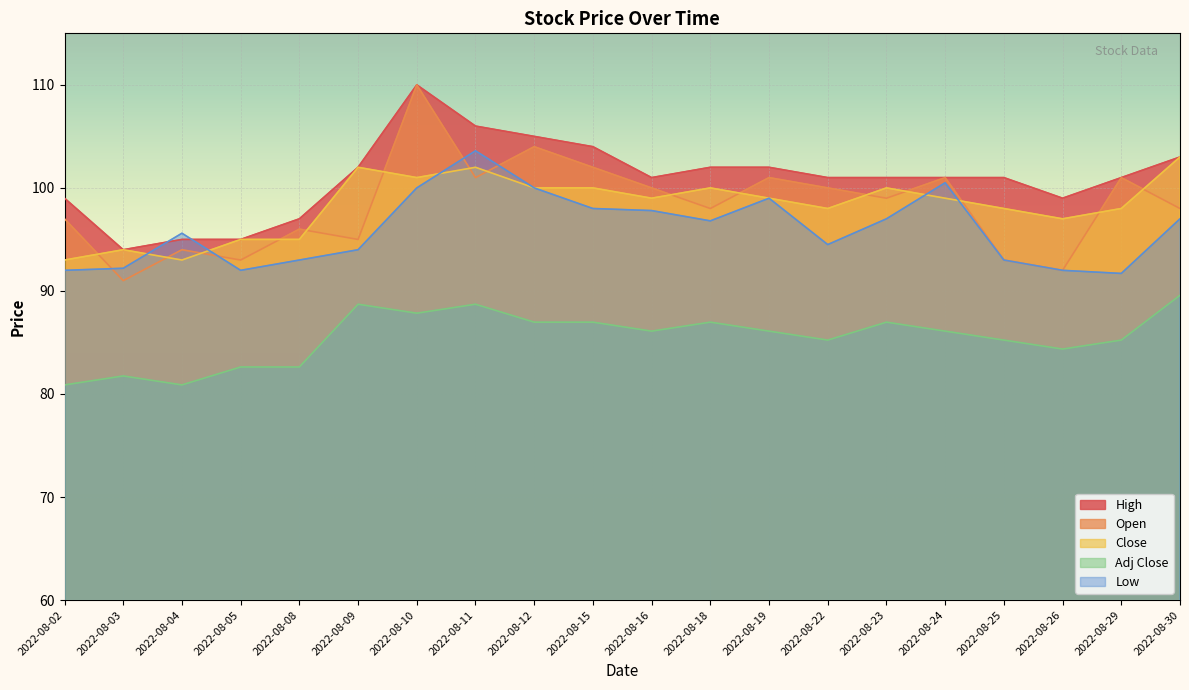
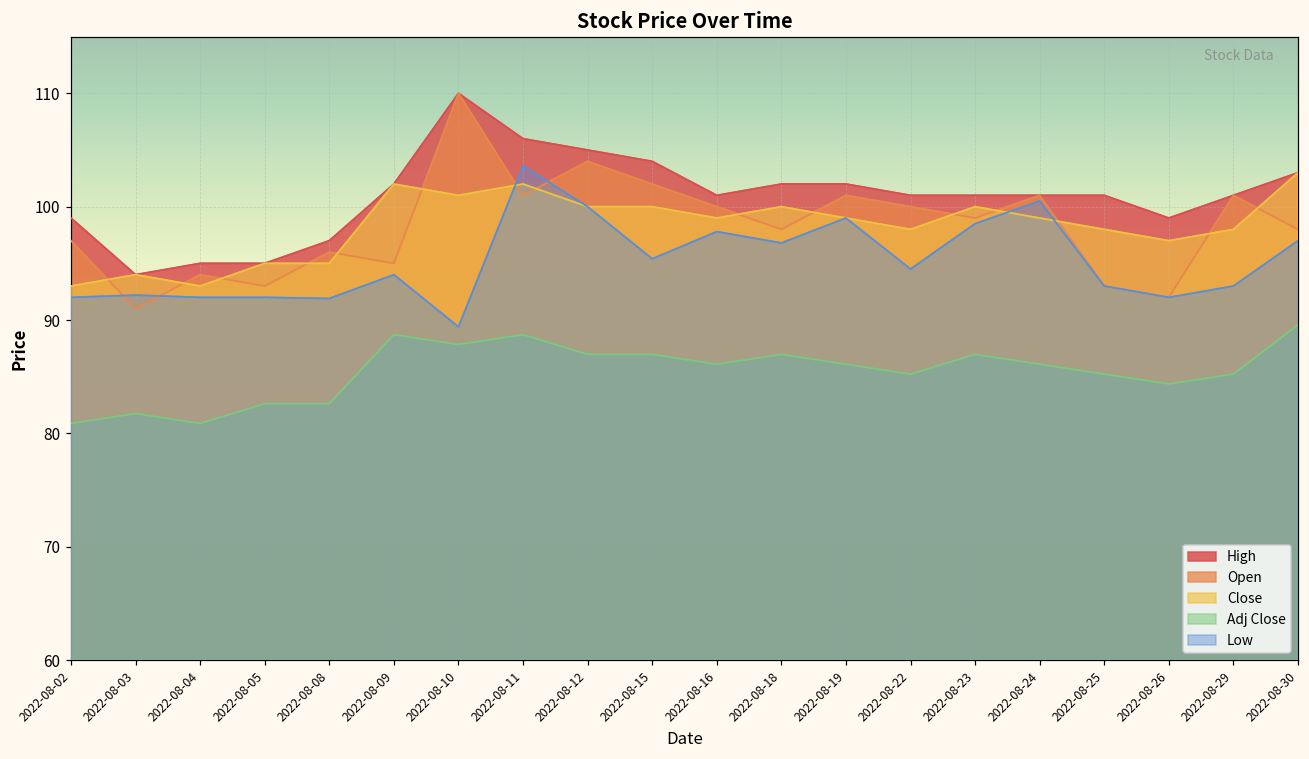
  {
    "Adj Close": {
      "2022-08-02": 80.9,
      "2022-08-03": 81.8,
      "2022-08-04": 80.9,
      "2022-08-05": 82.6,
      "2022-08-08": 82.6,
      "2022-08-09": 88.7,
      "2022-08-10": 87.8,
      "2022-08-11": 88.7,
      "2022-08-12": 87.0,
      "2022-08-15": 87.0,
      "2022-08-16": 86.1,
      "2022-08-18": 87.0,
      "2022-08-19": 86.1,
      "2022-08-22": 85.2,
      "2022-08-23": 87.0,
      "2022-08-24": 86.1,
      "2022-08-25": 85.2,
      "2022-08-26": 84.4,
      "2022-08-29": 85.2,
      "2022-08-30": 89.6
    },
    "Low": {
      "2022-08-02": 92.0,
      "2022-08-03": 92.2,
-     "2022-08-04": 95.6,
+     "2022-08-04": 92.0,
      "2022-08-05": 92.0,
-     "2022-08-08": 93.0,
+     "2022-08-08": 91.9,
      "2022-08-09": 94.0,
-     "2022-08-10": 100.0,
+     "2022-08-10": 89.4,
      "2022-08-11": 103.6,
-     "2022-08-15": 98.0,
+     "2022-08-15": 95.4,
      "2022-08-16": 97.8,
      "2022-08-18": 96.8,
      "2022-08-22": 94.5,
-     "2022-08-23": 97.0,
+     "2022-08-23": 98.5,
      "2022-08-24": 100.5,
-     "2022-08-29": 91.7,
+     "2022-08-29": 93.0,
      "2022-08-30": 97.0
    }
  }
